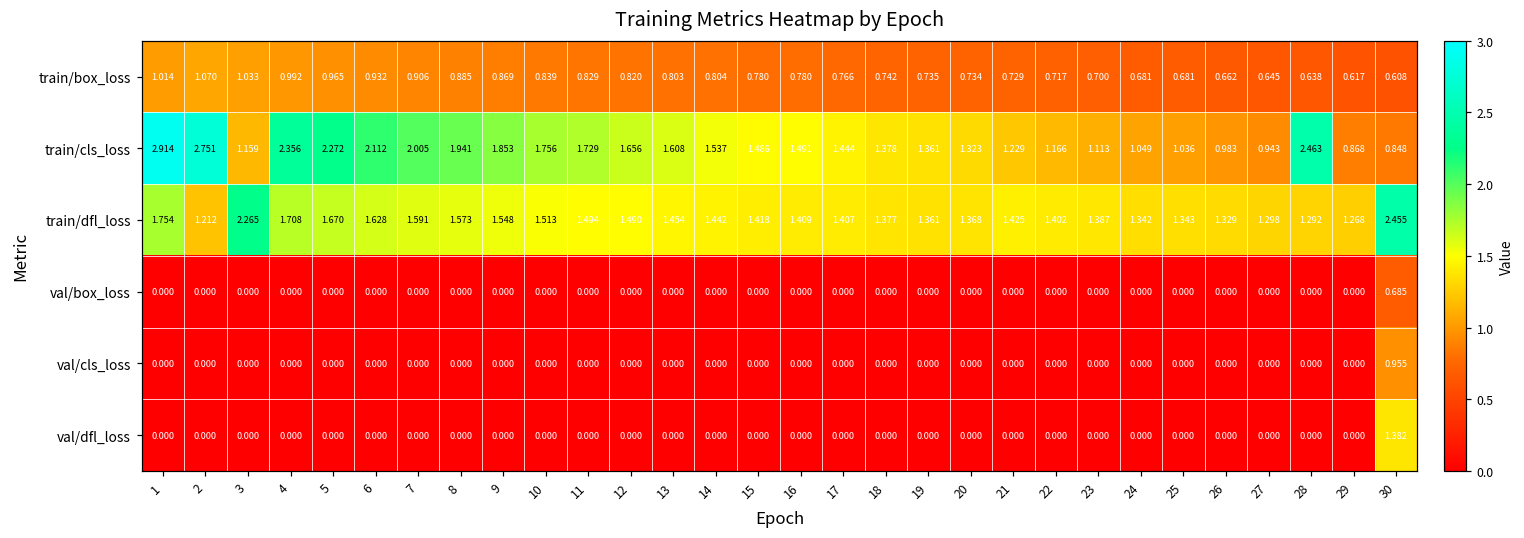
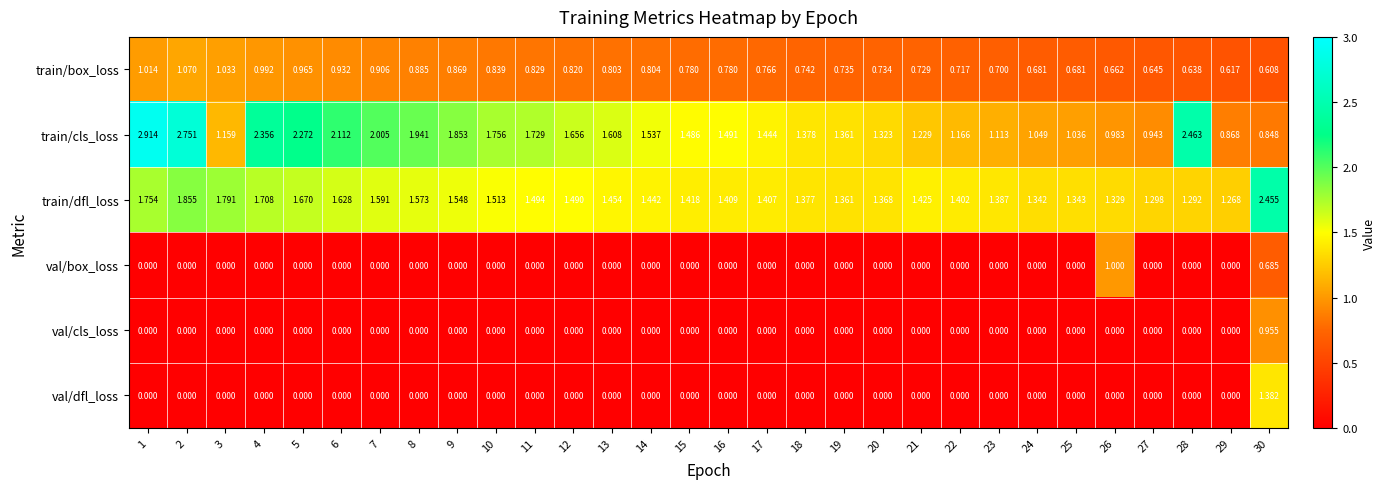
  {
    "train/box_loss": {
      "1": 1.014,
      "2": 1.070,
      "3": 1.033,
      "4": 0.992,
      "5": 0.965,
      "6": 0.932,
      "7": 0.906,
      "8": 0.885,
      "9": 0.869,
      "10": 0.839,
      "11": 0.829,
      "12": 0.820,
      "13": 0.803,
      "14": 0.804,
      "15": 0.780,
      "16": 0.780,
      "17": 0.766,
      "18": 0.742,
      "19": 0.735,
      "20": 0.734,
      "21": 0.729,
      "22": 0.717,
      "23": 0.700,
      "24": 0.681,
      "25": 0.681,
      "26": 0.662,
      "27": 0.645,
      "28": 0.638,
      "29": 0.617,
      "30": 0.608
    },
    "train/cls_loss": {
      "1": 2.914,
      "2": 2.751,
      "3": 1.159,
      "4": 2.356,
      "5": 2.272,
      "6": 2.112,
      "7": 2.005,
      "8": 1.941,
      "9": 1.853,
      "10": 1.756,
      "11": 1.729,
      "12": 1.656,
      "13": 1.608,
      "14": 1.537,
      "15": 1.486,
      "16": 1.491,
      "17": 1.444,
      "18": 1.378,
      "19": 1.361,
      "20": 1.323,
      "21": 1.229,
      "22": 1.166,
      "23": 1.113,
      "24": 1.049,
      "25": 1.036,
      "26": 0.983,
      "27": 0.943,
      "28": 2.463,
      "29": 0.868,
      "30": 0.848
    },
    "train/dfl_loss": {
      "1": 1.754,
-     "2": 1.212,
-     "3": 2.265,
+     "2": 1.855,
+     "3": 1.791,
      "4": 1.708,
      "5": 1.670,
      "6": 1.628,
      "7": 1.591,
      "8": 1.573,
      "9": 1.548,
      "10": 1.513,
      "11": 1.494,
      "12": 1.490,
      "13": 1.454,
      "14": 1.442,
      "15": 1.418,
      "16": 1.409,
      "17": 1.407,
      "18": 1.377,
      "19": 1.361,
      "20": 1.368,
      "21": 1.425,
      "22": 1.402,
      "23": 1.387,
      "24": 1.342,
      "25": 1.343,
      "26": 1.329,
      "27": 1.298,
      "28": 1.292,
      "29": 1.268,
      "30": 2.455
    },
    "val/box_loss": {
      "1": 0.000,
      "2": 0.000,
      "3": 0.000,
      "4": 0.000,
      "5": 0.000,
      "6": 0.000,
      "7": 0.000,
      "8": 0.000,
      "9": 0.000,
      "10": 0.000,
      "11": 0.000,
      "12": 0.000,
      "13": 0.000,
      "14": 0.000,
      "15": 0.000,
      "16": 0.000,
      "17": 0.000,
      "18": 0.000,
      "19": 0.000,
      "20": 0.000,
      "21": 0.000,
      "22": 0.000,
      "23": 0.000,
      "24": 0.000,
      "25": 0.000,
-     "26": 0.000,
+     "26": 1.000,
      "27": 0.000,
      "28": 0.000,
      "29": 0.000,
      "30": 0.685
    },
    "val/cls_loss": {
      "1": 0.000,
      "2": 0.000,
      "3": 0.000,
      "4": 0.000,
      "5": 0.000,
      "6": 0.000,
      "7": 0.000,
      "8": 0.000,
      "9": 0.000,
      "10": 0.000,
      "11": 0.000,
      "12": 0.000,
      "13": 0.000,
      "14": 0.000,
      "15": 0.000,
      "16": 0.000,
      "17": 0.000,
      "18": 0.000,
      "19": 0.000,
      "20": 0.000,
      "21": 0.000,
      "22": 0.000,
      "23": 0.000,
      "24": 0.000,
      "25": 0.000,
      "26": 0.000,
      "27": 0.000,
      "28": 0.000,
      "29": 0.000,
      "30": 0.955
    },
    "val/dfl_loss": {
      "1": 0.000,
      "2": 0.000,
      "3": 0.000,
      "4": 0.000,
      "5": 0.000,
      "6": 0.000,
      "7": 0.000,
      "8": 0.000,
      "9": 0.000,
      "10": 0.000,
      "11": 0.000,
      "12": 0.000,
      "13": 0.000,
      "14": 0.000,
      "15": 0.000,
      "16": 0.000,
      "17": 0.000,
      "18": 0.000,
      "19": 0.000,
      "20": 0.000,
      "21": 0.000,
      "22": 0.000,
      "23": 0.000,
      "24": 0.000,
      "25": 0.000,
      "26": 0.000,
      "27": 0.000,
      "28": 0.000,
      "29": 0.000,
      "30": 1.382
    }
  }
